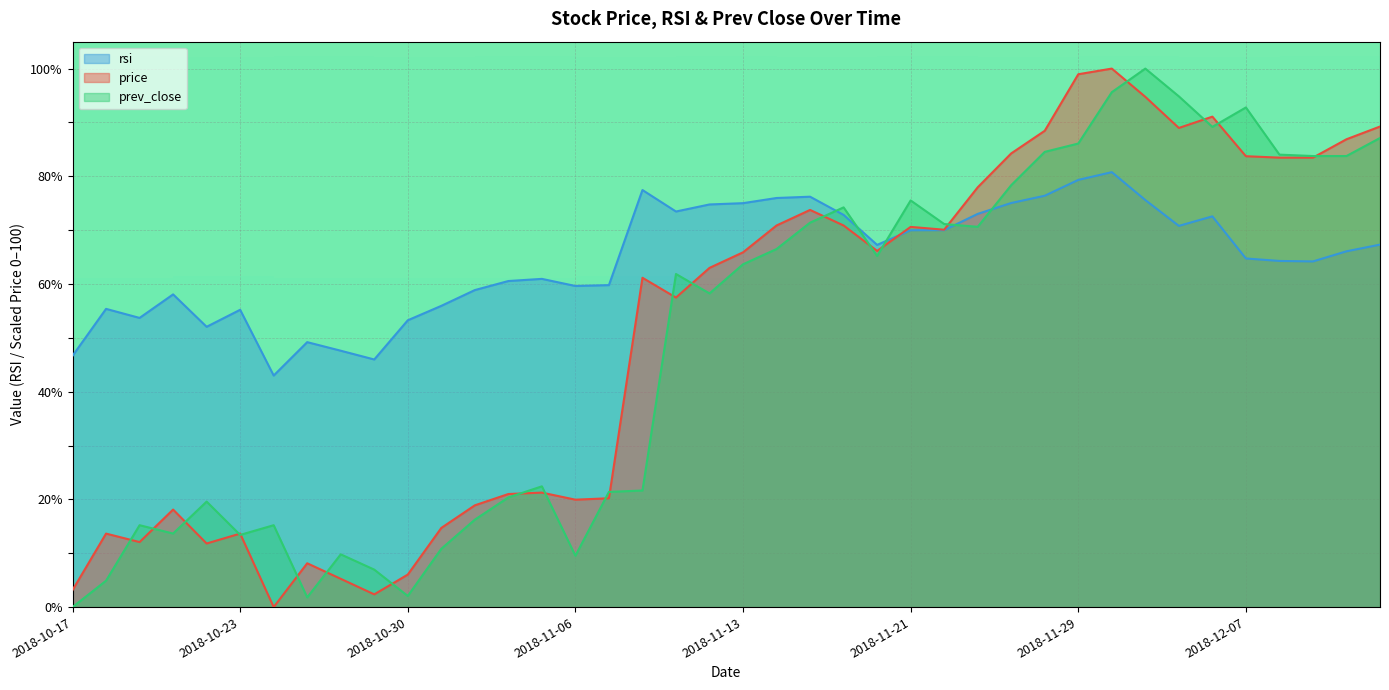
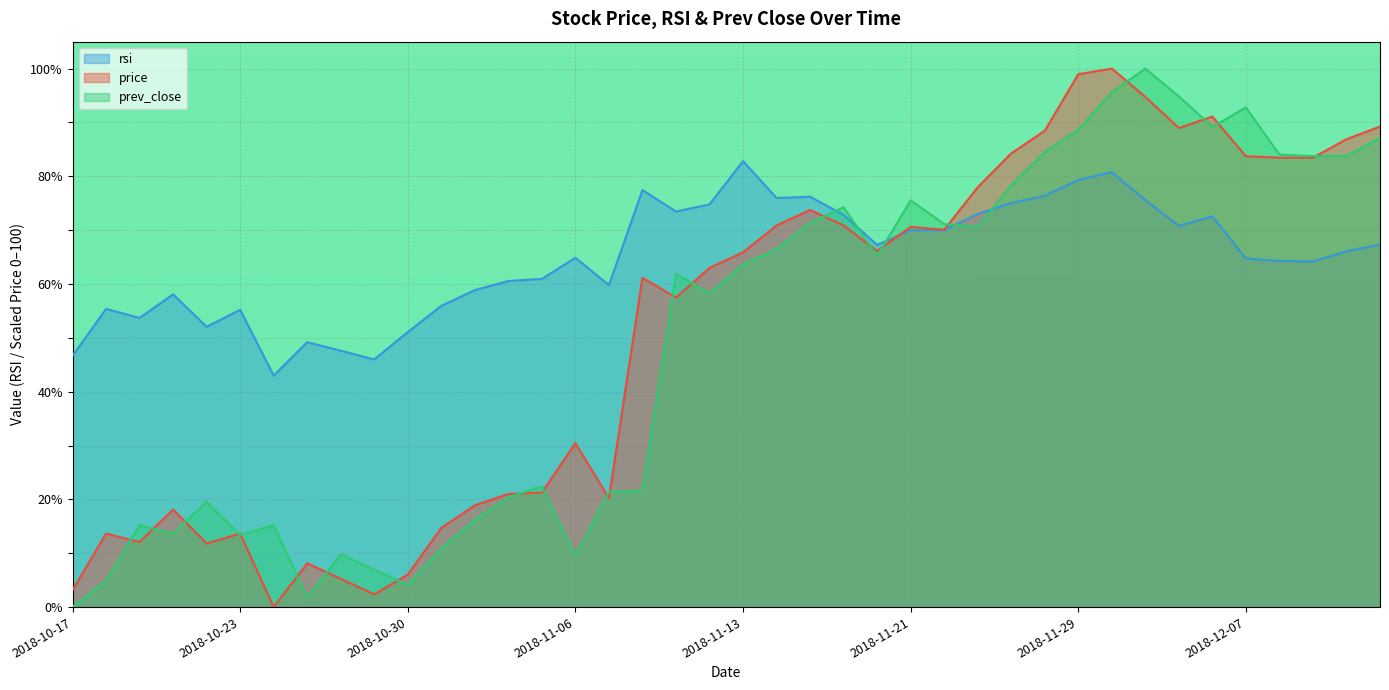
  {
    "rsi": {
      "2018-10-23": "55%",
-     "2018-10-30": "53%",
-     "2018-11-06": "60%",
-     "2018-11-13": "75%",
+     "2018-10-30": "51%",
+     "2018-11-06": "65%",
+     "2018-11-13": "83%",
      "2018-11-21": "70%",
      "2018-11-29": "79%",
      "2018-12-07": "65%"
    },
    "price": {
      "2018-10-30": "6%",
-     "2018-11-06": "20%",
+     "2018-11-06": "30%",
      "2018-11-13": "66%",
      "2018-11-21": "71%",
      "2018-11-29": "99%",
      "2018-12-07": "84%"
    },
    "prev_close": {
-     "2018-10-30": "2%",
+     "2018-10-30": "4%",
      "2018-11-06": "10%",
      "2018-11-13": "64%",
      "2018-11-21": "76%",
-     "2018-11-29": "86%",
+     "2018-11-29": "89%",
      "2018-12-07": "93%"
    }
  }
